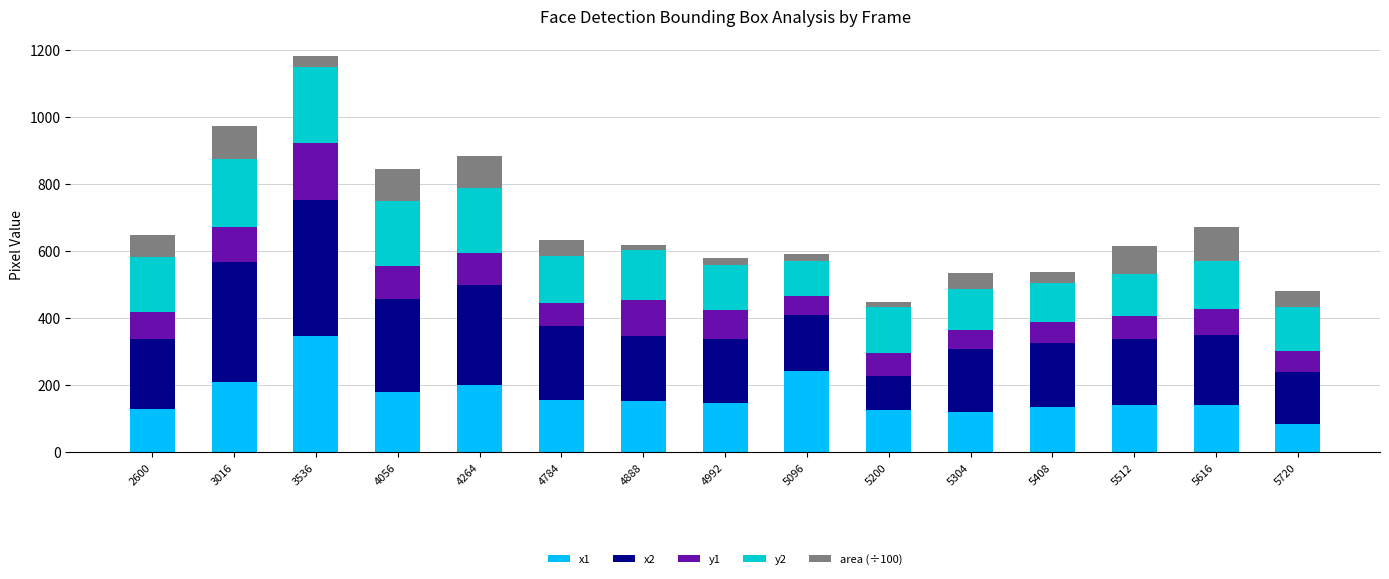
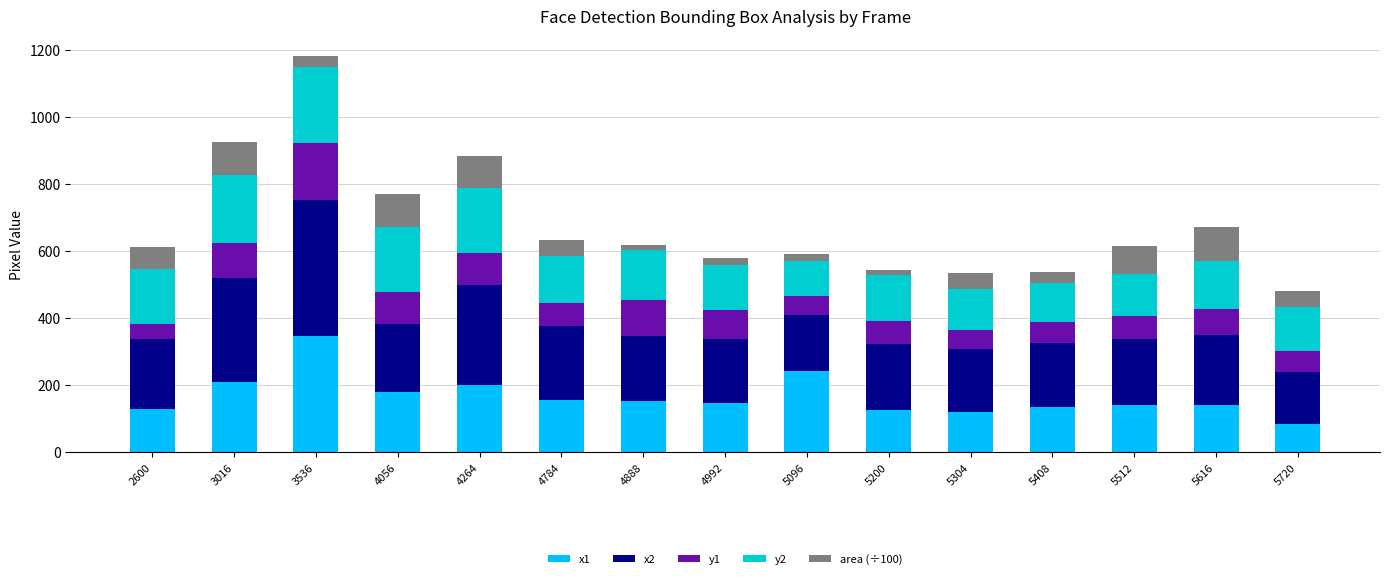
  {
    "x2": {
      "2600": 210,
-     "3016": 360,
+     "3016": 310,
      "3536": 400,
-     "4056": 280,
+     "4056": 200,
      "4264": 300,
      "4784": 220,
      "4888": 190,
      "4992": 190,
      "5096": 170,
-     "5200": 100,
+     "5200": 200,
      "5304": 190,
      "5408": 190,
      "5512": 200,
      "5616": 210,
      "5720": 150
    },
    "y1": {
-     "2600": 80,
+     "2600": 40,
      "3016": 110,
      "3536": 170,
      "4056": 100,
      "4264": 100,
      "4784": 70,
      "4888": 110,
      "4992": 90,
      "5096": 60,
      "5200": 70,
      "5304": 60,
      "5408": 60,
      "5512": 70,
      "5616": 80,
      "5720": 60
    },
    "area (÷100)": {
      "2600": 70,
      "3016": 100,
      "3536": 30,
      "4056": 100,
      "4264": 100,
      "4784": 50,
      "4888": 20,
      "4992": 20,
      "5096": 20,
      "5200": 10,
      "5304": 50,
      "5408": 30,
      "5512": 90,
      "5616": 100,
      "5720": 50
    }
  }
